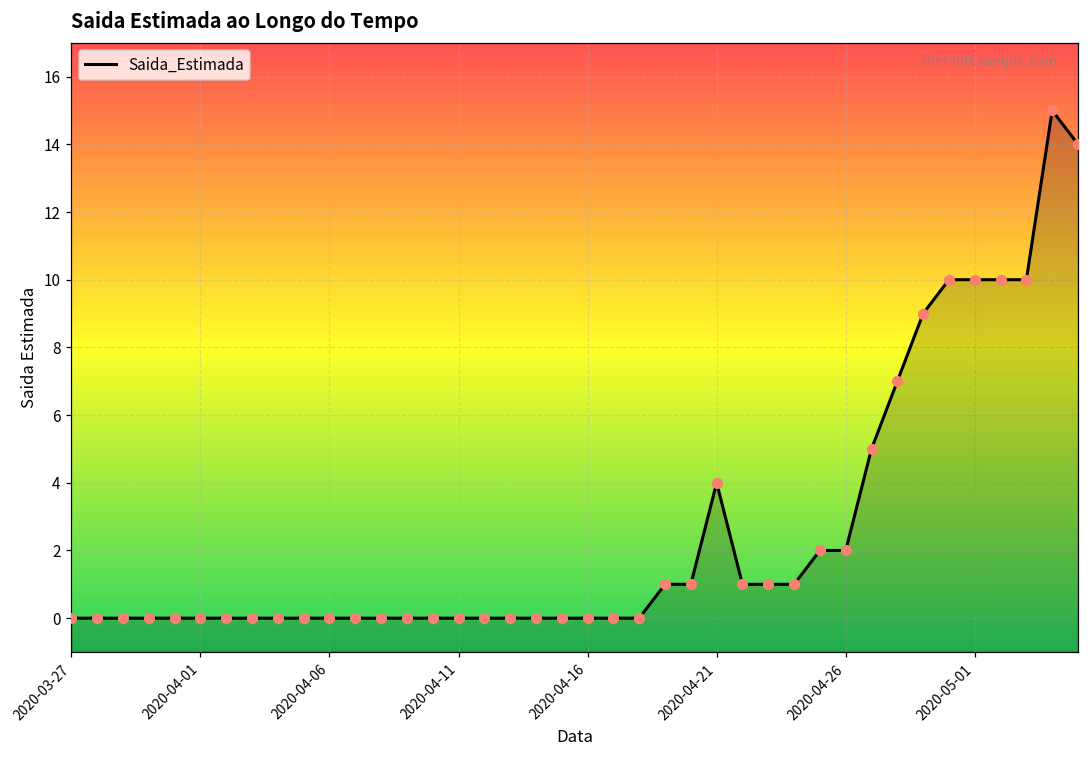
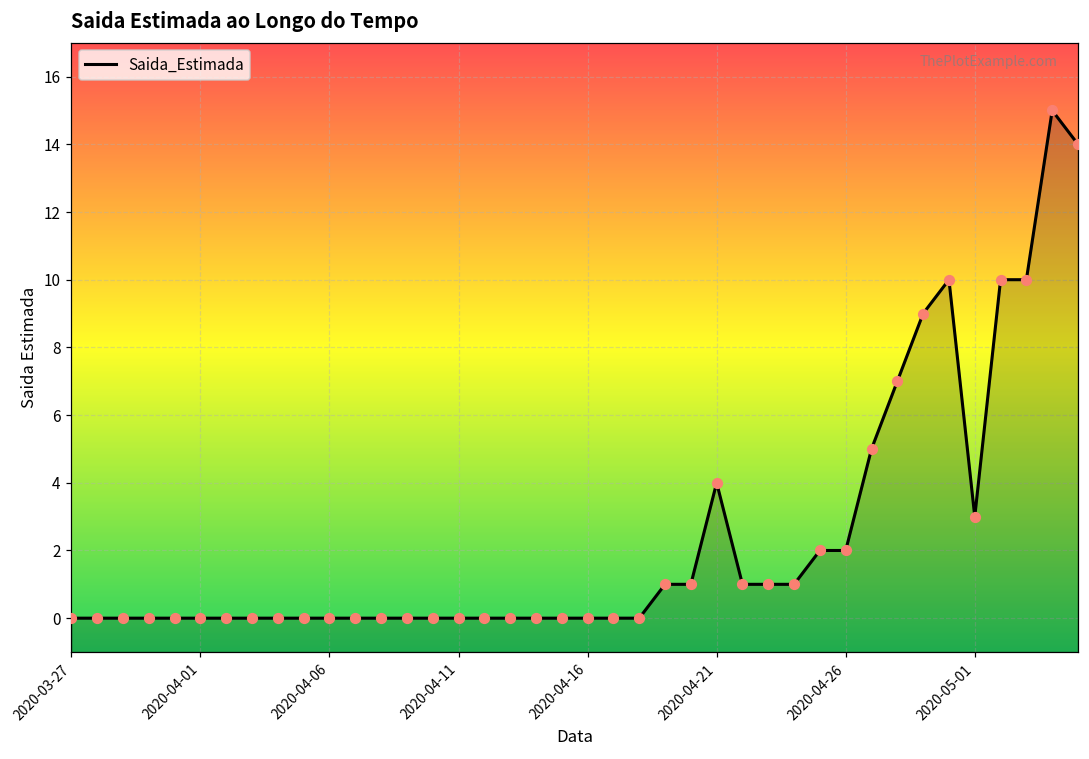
  {
    "2020-03-27": 0,
    "2020-04-01": 0,
    "2020-04-06": 0,
    "2020-04-11": 0,
    "2020-04-16": 0,
    "2020-04-21": 4,
    "2020-04-26": 2,
-   "2020-05-01": 10
+   "2020-05-01": 3
  }
